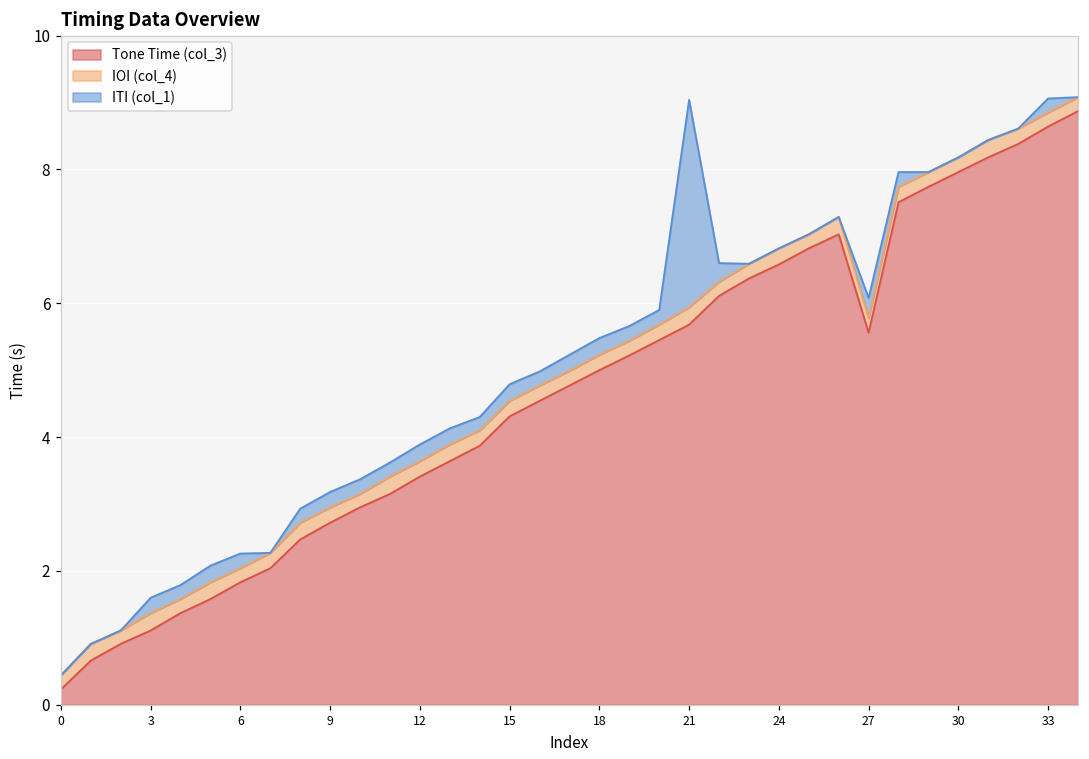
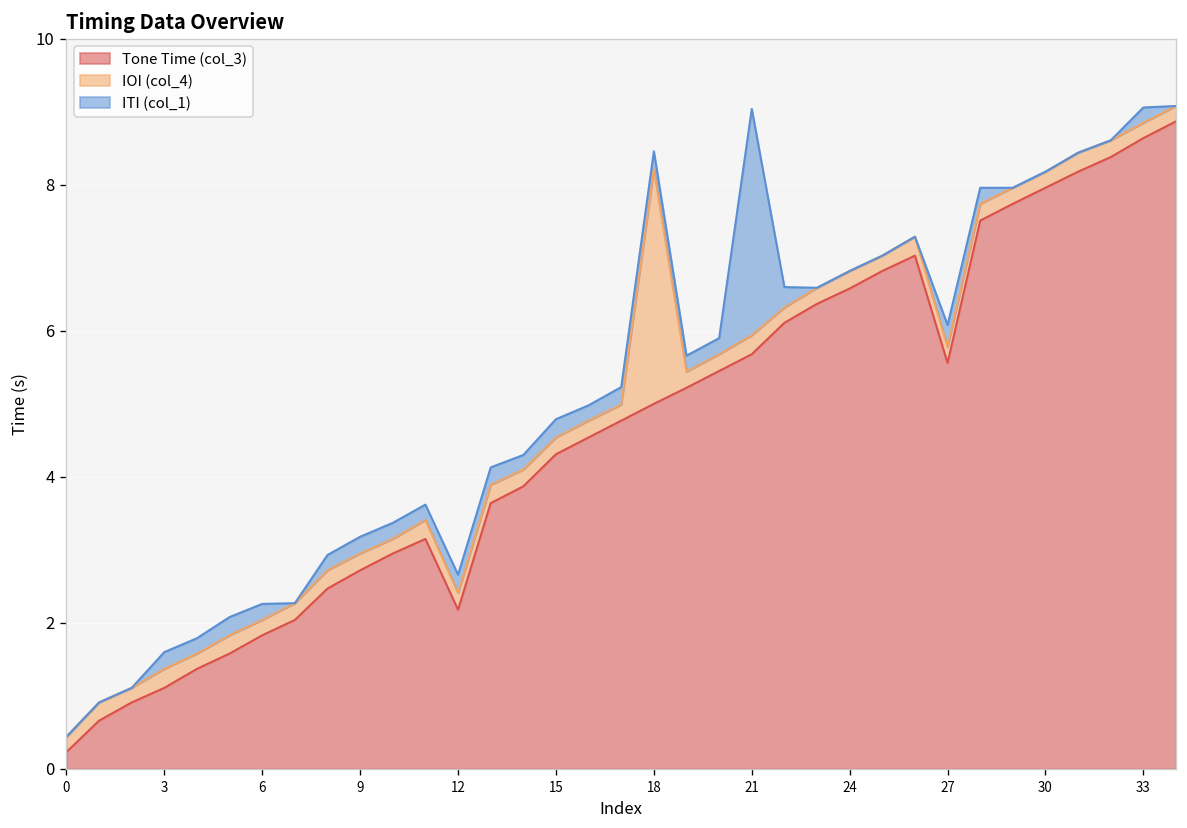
  {
    "Tone Time (col_3)": {
      "0": 0.2,
      "3": 1.1,
      "6": 1.8,
      "9": 2.7,
-     "12": 3.4,
+     "12": 2.2,
      "15": 4.3,
      "18": 5.0,
      "21": 5.7,
      "24": 6.6,
      "27": 5.6,
      "30": 8.0,
      "33": 8.6
    },
    "IOI (col_4)": {
      "3": 0.3,
      "6": 0.2,
      "9": 0.2,
      "12": 0.2,
      "15": 0.2,
-     "18": 0.2,
+     "18": 3.2,
      "21": 0.3,
      "27": 0.2,
      "33": 0.2
    },
    "ITI (col_1)": {
      "3": 0.2,
      "6": 0.2,
      "9": 0.2,
      "12": 0.3,
      "15": 0.3,
      "18": 0.3,
      "21": 3.1,
      "27": 0.3,
      "33": 0.2
    }
  }
